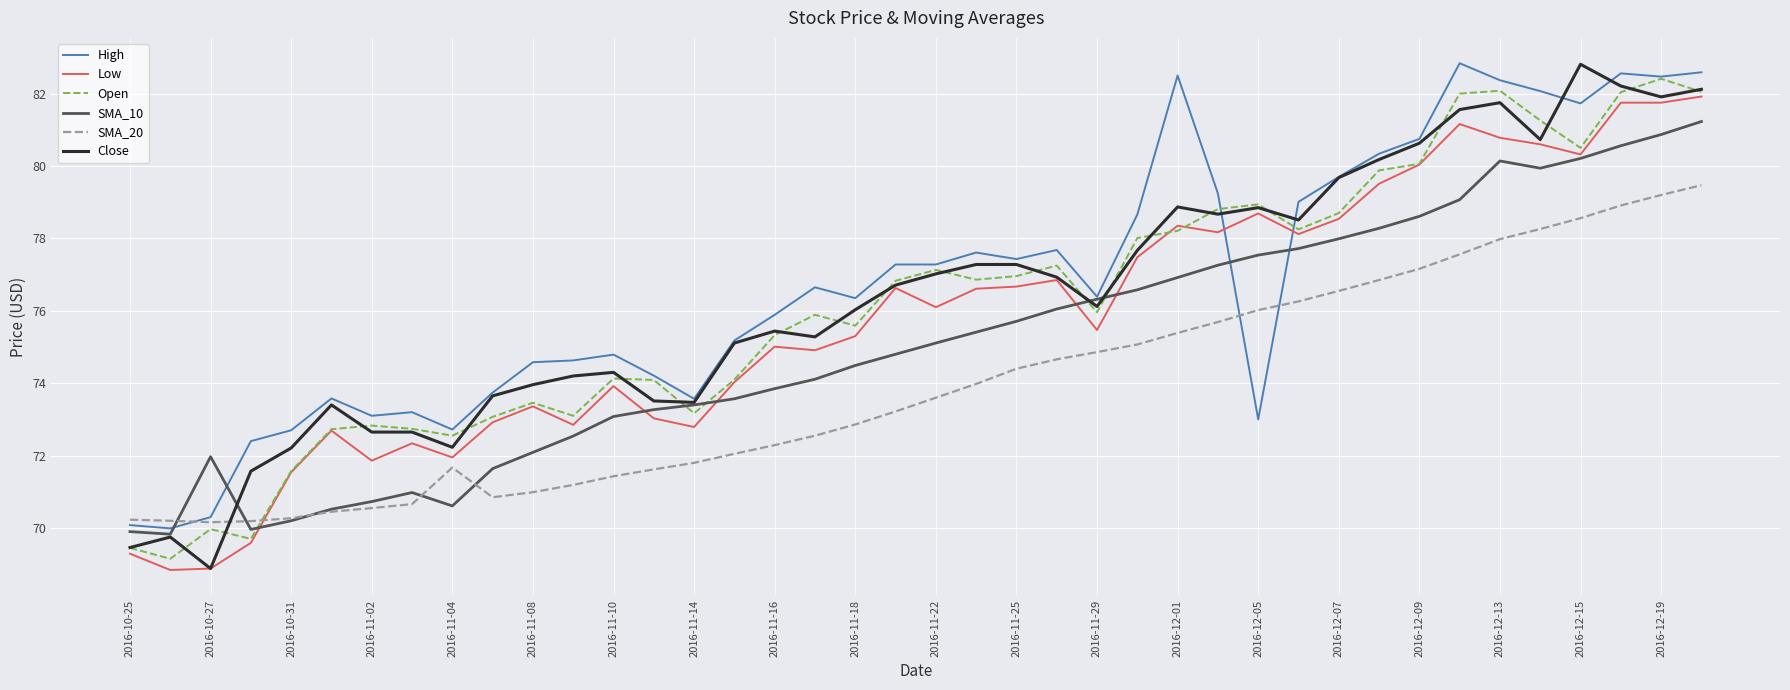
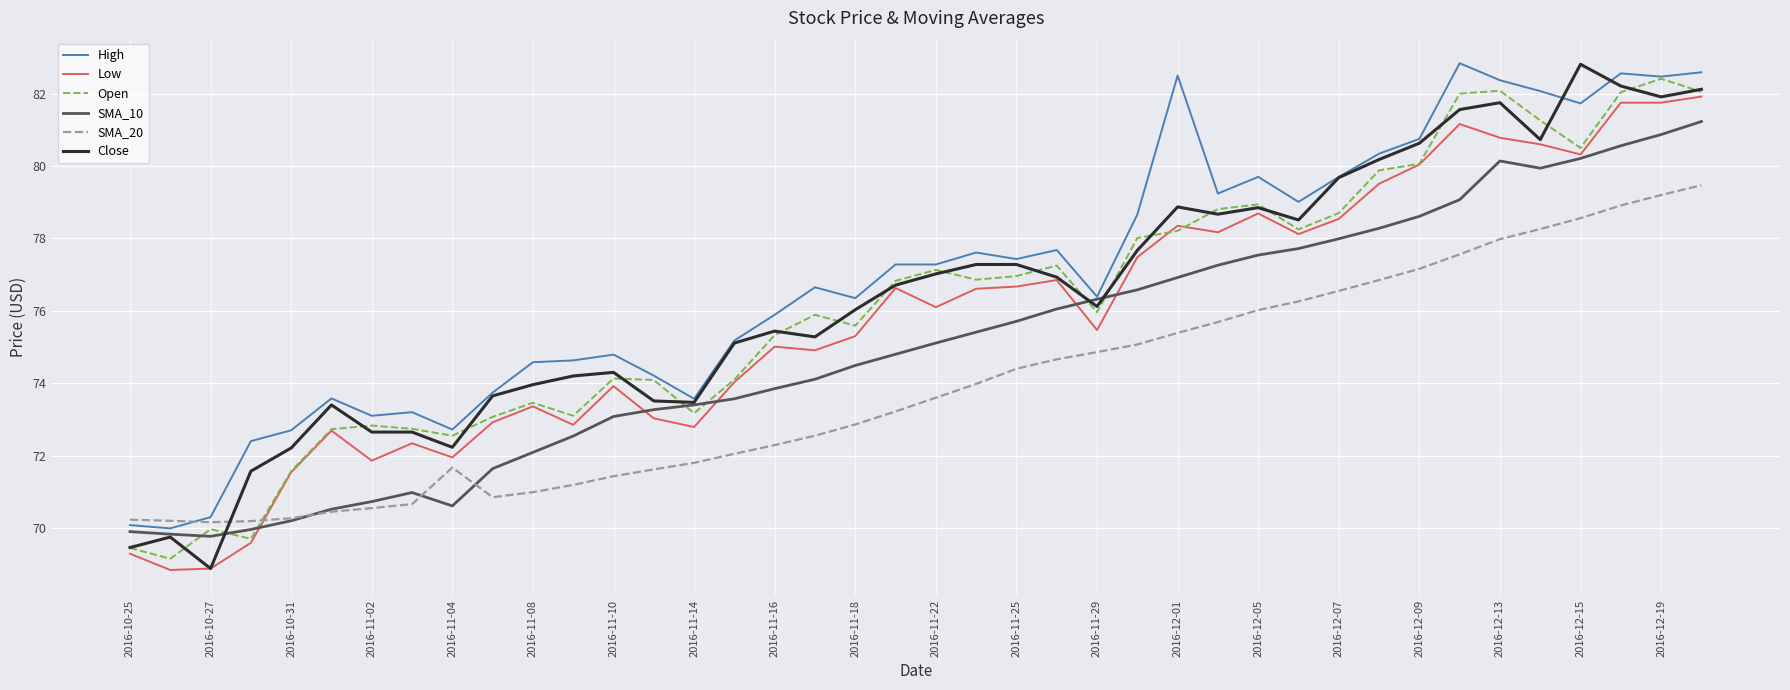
  {
    "High": {
      "2016-10-25": 70.1,
      "2016-10-27": 70.3,
      "2016-10-31": 72.7,
      "2016-11-02": 73.1,
      "2016-11-04": 72.7,
      "2016-11-08": 74.6,
      "2016-11-10": 74.8,
      "2016-11-14": 73.6,
      "2016-11-16": 75.9,
      "2016-11-18": 76.4,
      "2016-11-22": 77.3,
      "2016-11-25": 77.4,
      "2016-12-01": 82.5,
-     "2016-12-05": 73.0,
+     "2016-12-05": 79.7,
      "2016-12-09": 80.8,
      "2016-12-13": 82.4,
      "2016-12-15": 81.7
    },
    "Low": {
      "2016-10-25": 69.3,
      "2016-11-02": 71.9,
      "2016-11-04": 72.0,
      "2016-11-08": 73.4,
      "2016-11-10": 73.9,
      "2016-11-14": 72.8,
      "2016-11-16": 75.0,
      "2016-11-18": 75.3,
      "2016-11-22": 76.1,
      "2016-11-25": 76.7,
      "2016-11-29": 75.5,
      "2016-12-01": 78.4,
      "2016-12-05": 78.7,
      "2016-12-07": 78.5,
      "2016-12-13": 80.8,
      "2016-12-15": 80.3,
      "2016-12-19": 81.8
    },
    "Open": {
      "2016-10-27": 70.0,
      "2016-11-02": 72.8,
      "2016-11-04": 72.6,
      "2016-11-08": 73.5,
      "2016-11-10": 74.1,
      "2016-11-14": 73.2,
      "2016-11-16": 75.3,
      "2016-11-18": 75.6,
      "2016-11-22": 77.1,
      "2016-11-25": 77.0,
      "2016-11-29": 76.0,
      "2016-12-01": 78.2,
      "2016-12-05": 78.9,
      "2016-12-07": 78.7,
      "2016-12-13": 82.1,
      "2016-12-15": 80.5
    },
    "SMA_10": {
      "2016-10-25": 69.9,
-     "2016-10-27": 72.0,
+     "2016-10-27": 69.8,
      "2016-10-31": 70.2,
      "2016-11-02": 70.7,
      "2016-11-04": 70.6,
      "2016-11-08": 72.1,
      "2016-11-10": 73.1,
      "2016-11-16": 73.9,
      "2016-11-18": 74.5,
      "2016-11-22": 75.1,
      "2016-11-25": 75.7,
      "2016-12-01": 76.9,
      "2016-12-05": 77.5,
      "2016-12-07": 78.0,
      "2016-12-09": 78.6,
      "2016-12-13": 80.1,
      "2016-12-15": 80.2,
      "2016-12-19": 80.9
    },
    "SMA_20": {
      "2016-10-25": 70.2,
      "2016-10-27": 70.2,
      "2016-10-31": 70.3,
      "2016-11-02": 70.6,
      "2016-11-04": 71.7,
      "2016-11-08": 71.0,
      "2016-11-10": 71.4,
      "2016-11-14": 71.8,
      "2016-11-16": 72.3,
      "2016-11-18": 72.9,
      "2016-11-22": 73.6,
      "2016-11-25": 74.4,
      "2016-11-29": 74.9,
      "2016-12-01": 75.4,
      "2016-12-05": 76.0,
      "2016-12-07": 76.6,
      "2016-12-09": 77.2,
      "2016-12-13": 78.0,
      "2016-12-15": 78.6,
      "2016-12-19": 79.2
    },
    "Close": {
      "2016-10-31": 72.2,
      "2016-11-02": 72.7,
      "2016-11-04": 72.2,
      "2016-11-08": 74.0,
      "2016-11-10": 74.3,
      "2016-11-16": 75.4,
      "2016-11-18": 76.0,
      "2016-11-22": 77.0,
      "2016-11-25": 77.3,
      "2016-11-29": 76.1,
      "2016-12-01": 78.9,
      "2016-12-05": 78.9,
      "2016-12-09": 80.6,
      "2016-12-13": 81.8,
      "2016-12-15": 82.8,
      "2016-12-19": 81.9
    }
  }
